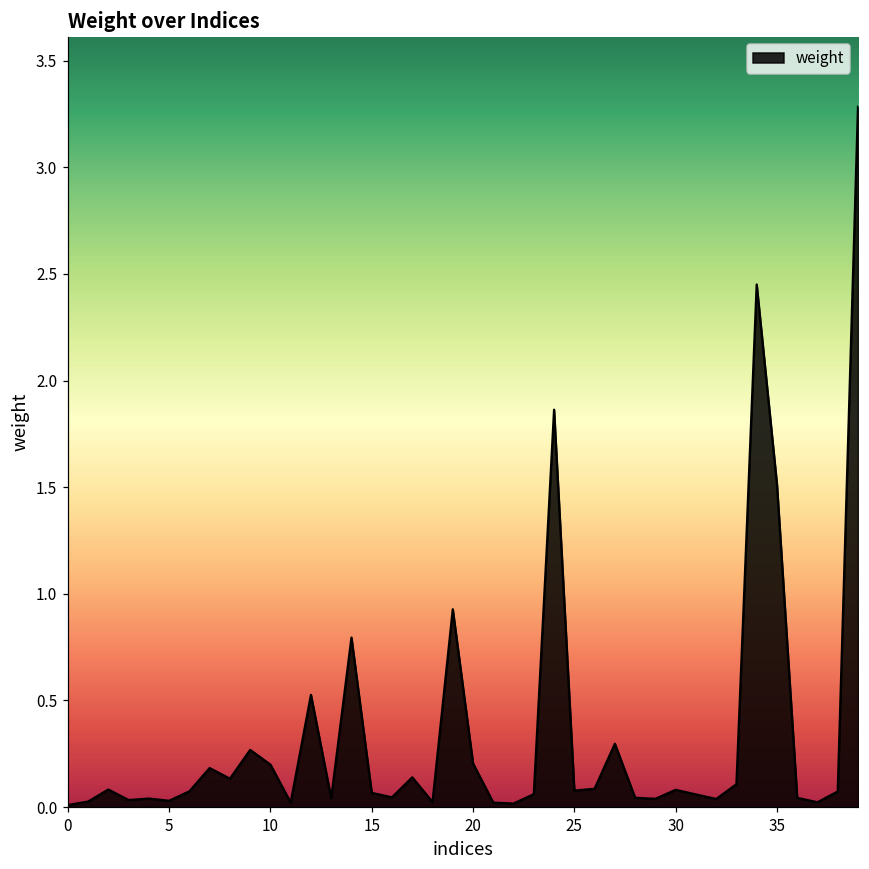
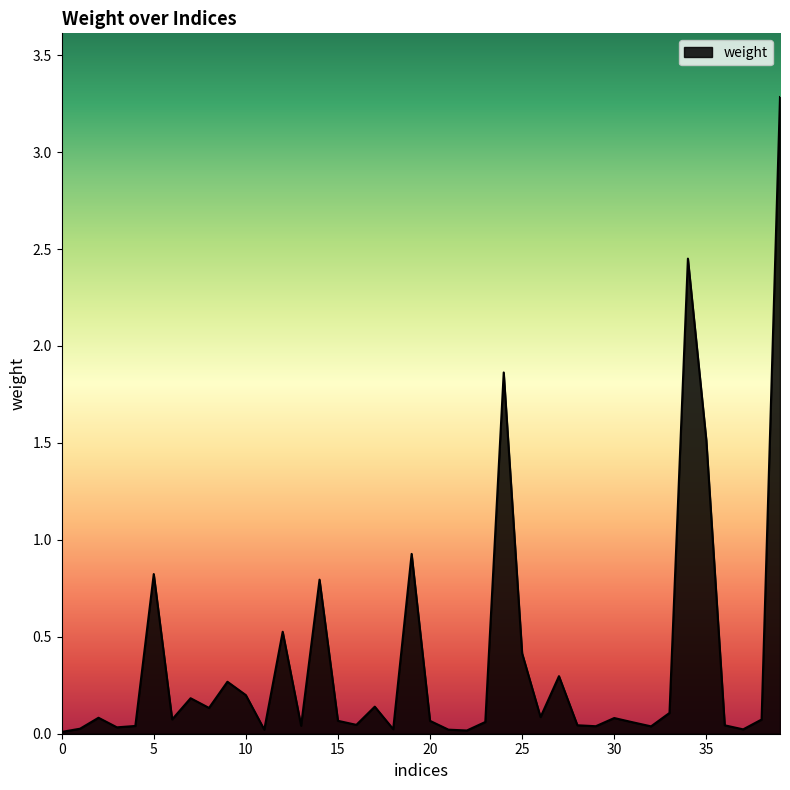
  {
    "0": 0.01,
-   "5": 0.03,
+   "5": 0.82,
    "10": 0.20,
    "15": 0.07,
-   "20": 0.20,
-   "25": 0.08,
+   "20": 0.07,
+   "25": 0.41,
    "30": 0.08,
    "35": 1.51
  }
